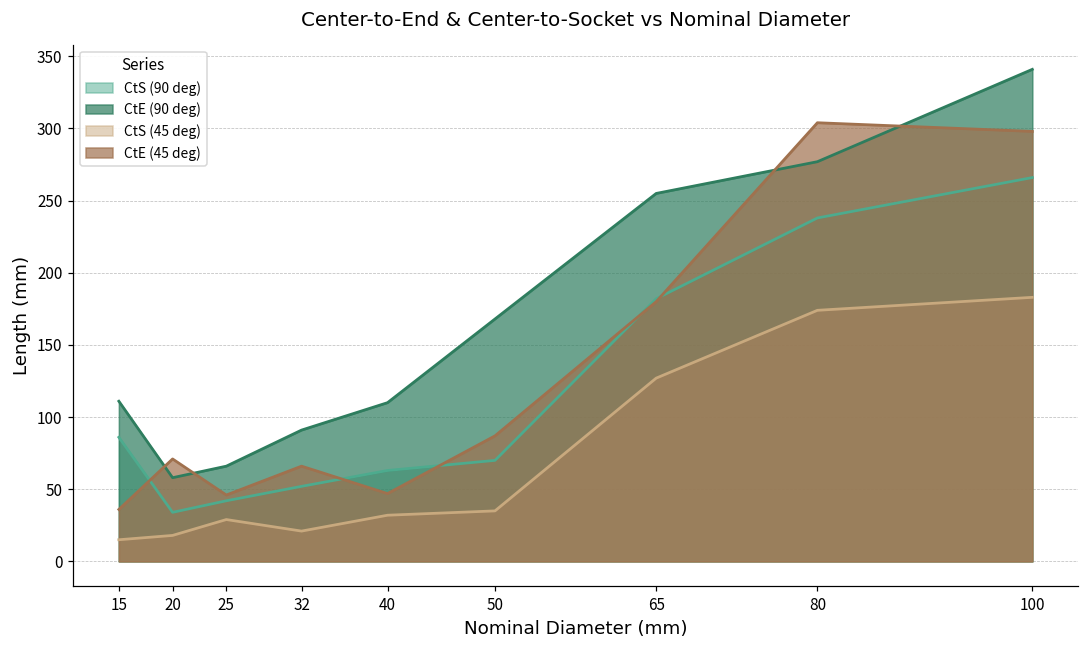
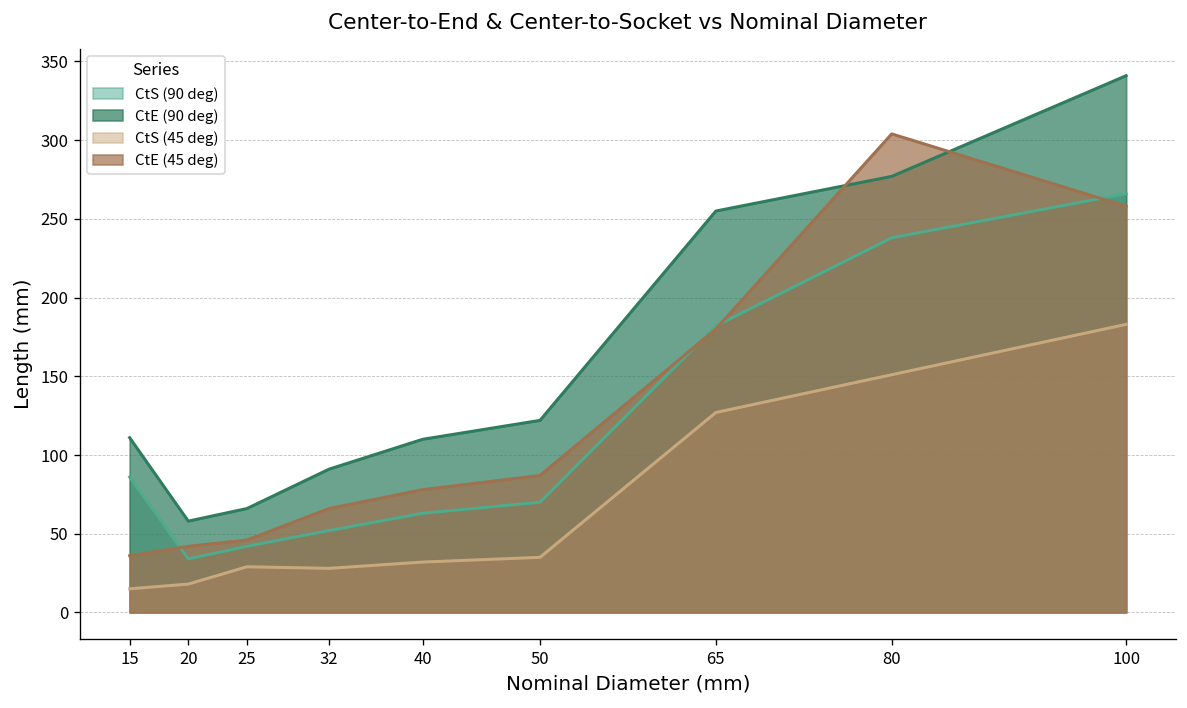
  {
    "CtS (90 deg)": {
      "15": 86,
      "20": 34,
      "25": 42,
      "32": 52,
      "40": 63,
      "50": 70,
      "65": 182,
      "80": 238,
      "100": 266
    },
    "CtE (90 deg)": {
      "15": 111,
      "20": 58,
      "25": 66,
      "32": 91,
      "40": 110,
-     "50": 168,
+     "50": 122,
      "65": 255,
      "80": 277,
      "100": 341
    },
    "CtS (45 deg)": {
      "15": 15,
      "20": 18,
      "25": 29,
-     "32": 21,
+     "32": 28,
      "40": 32,
      "50": 35,
      "65": 127,
-     "80": 174,
+     "80": 151,
      "100": 183
    },
    "CtE (45 deg)": {
      "15": 36,
-     "20": 71,
+     "20": 42,
      "25": 46,
      "32": 66,
-     "40": 47,
+     "40": 78,
      "50": 87,
      "65": 180,
      "80": 304,
-     "100": 298
+     "100": 258
    }
  }
